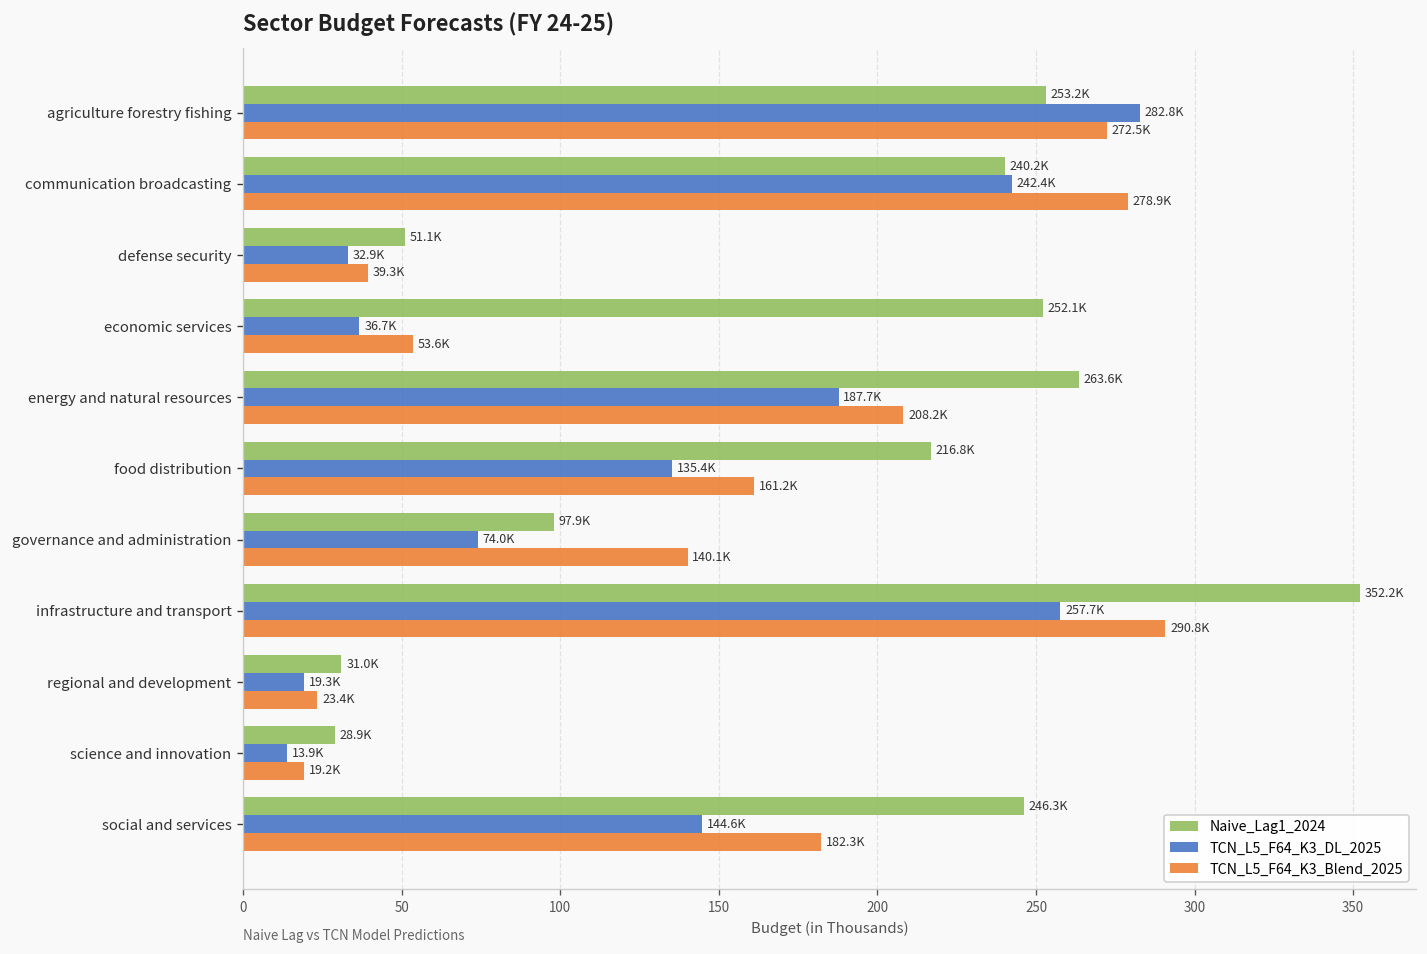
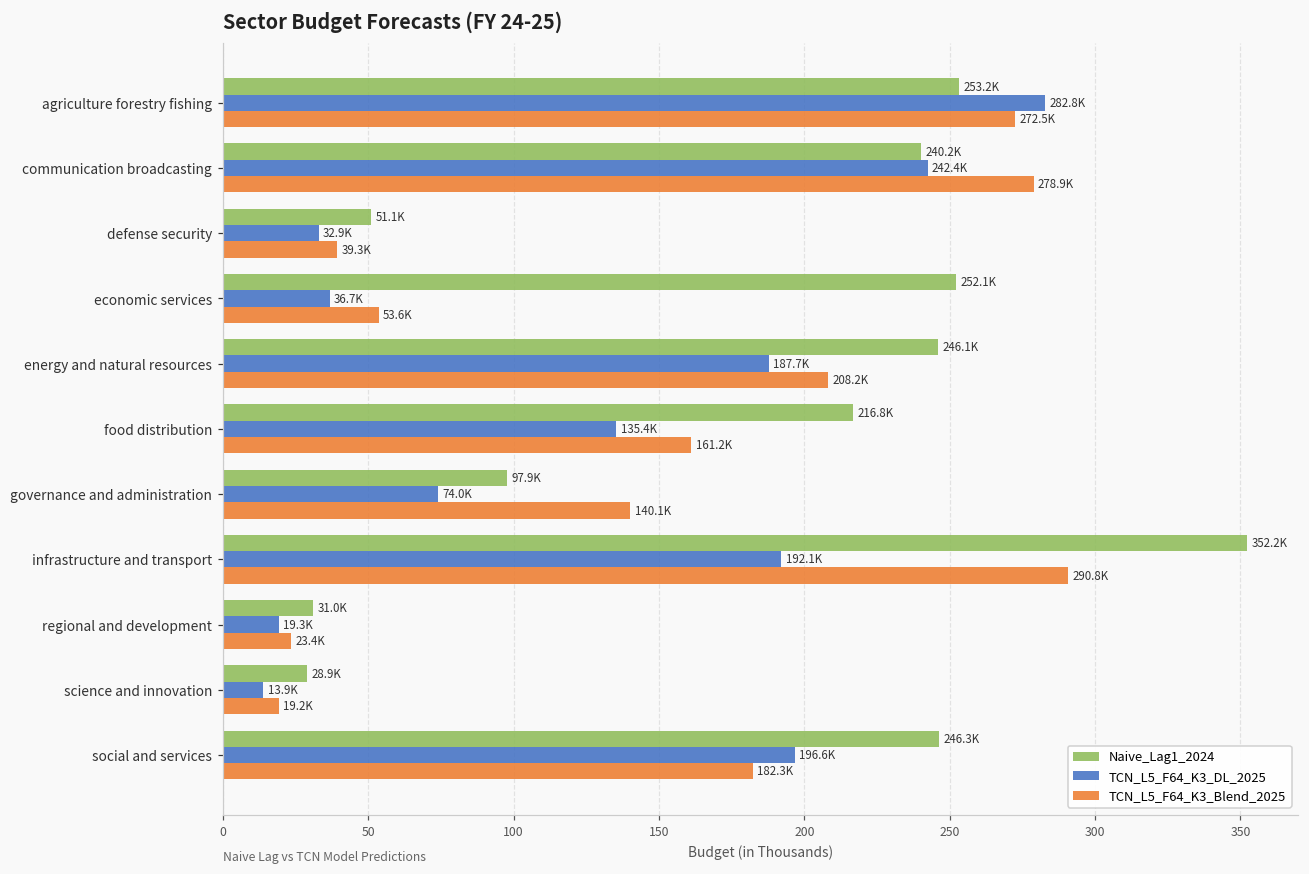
  {
    "Naive_Lag1_2024": {
      "agriculture forestry fishing": "253.2K",
      "communication broadcasting": "240.2K",
      "defense security": "51.1K",
      "economic services": "252.1K",
-     "energy and natural resources": "263.6K",
+     "energy and natural resources": "246.1K",
      "food distribution": "216.8K",
      "governance and administration": "97.9K",
      "infrastructure and transport": "352.2K",
      "regional and development": "31.0K",
      "science and innovation": "28.9K",
      "social and services": "246.3K"
    },
    "TCN_L5_F64_K3_DL_2025": {
      "agriculture forestry fishing": "282.8K",
      "communication broadcasting": "242.4K",
      "defense security": "32.9K",
      "economic services": "36.7K",
      "energy and natural resources": "187.7K",
      "food distribution": "135.4K",
      "governance and administration": "74.0K",
-     "infrastructure and transport": "257.7K",
+     "infrastructure and transport": "192.1K",
      "regional and development": "19.3K",
      "science and innovation": "13.9K",
-     "social and services": "144.6K"
+     "social and services": "196.6K"
    },
    "TCN_L5_F64_K3_Blend_2025": {
      "agriculture forestry fishing": "272.5K",
      "communication broadcasting": "278.9K",
      "defense security": "39.3K",
      "economic services": "53.6K",
      "energy and natural resources": "208.2K",
      "food distribution": "161.2K",
      "governance and administration": "140.1K",
      "infrastructure and transport": "290.8K",
      "regional and development": "23.4K",
      "science and innovation": "19.2K",
      "social and services": "182.3K"
    }
  }
